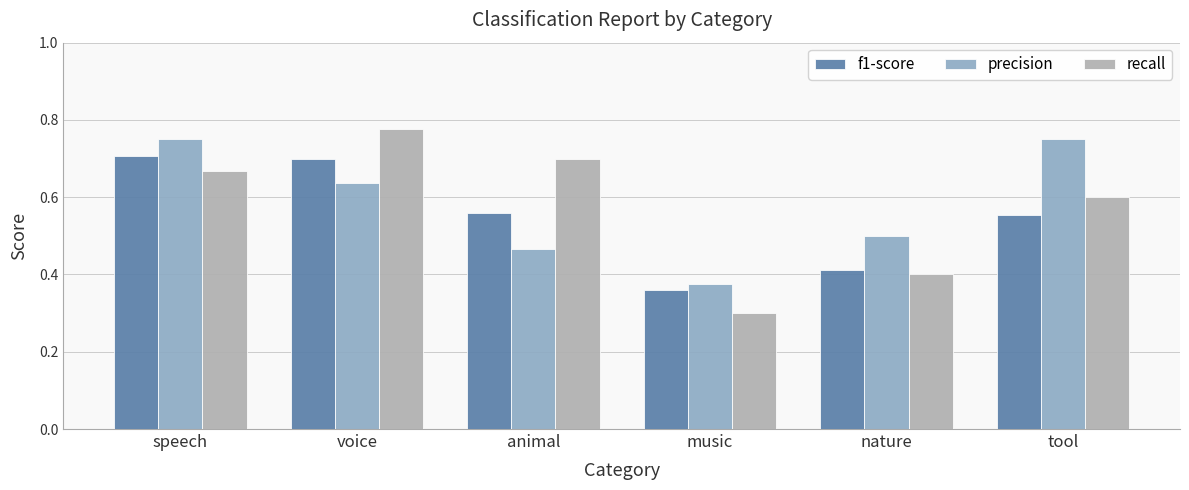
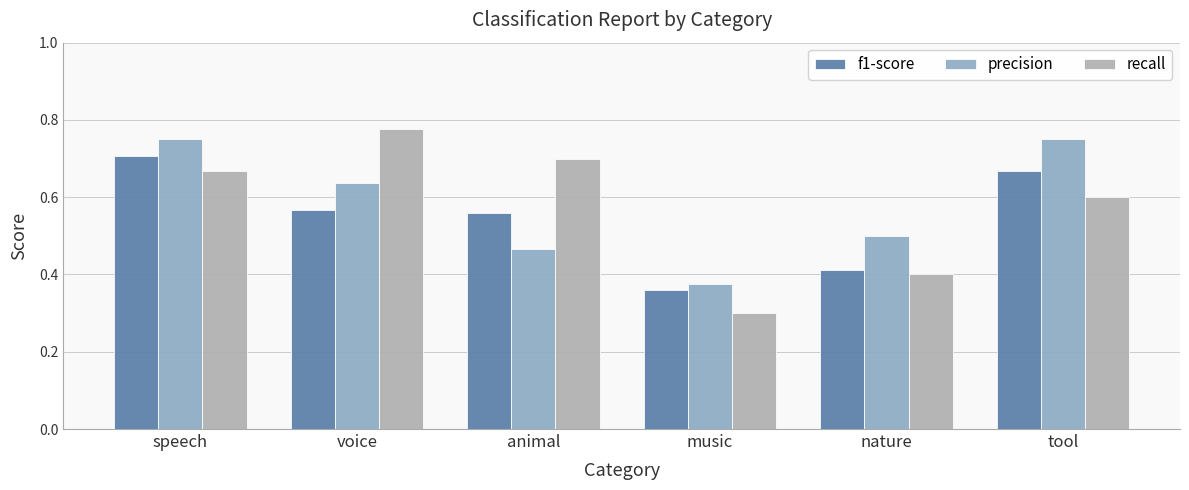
  {
    "f1-score": {
      "speech": 0.71,
-     "voice": 0.70,
+     "voice": 0.57,
      "animal": 0.56,
      "music": 0.36,
      "nature": 0.41,
-     "tool": 0.56
+     "tool": 0.67
    }
  }
